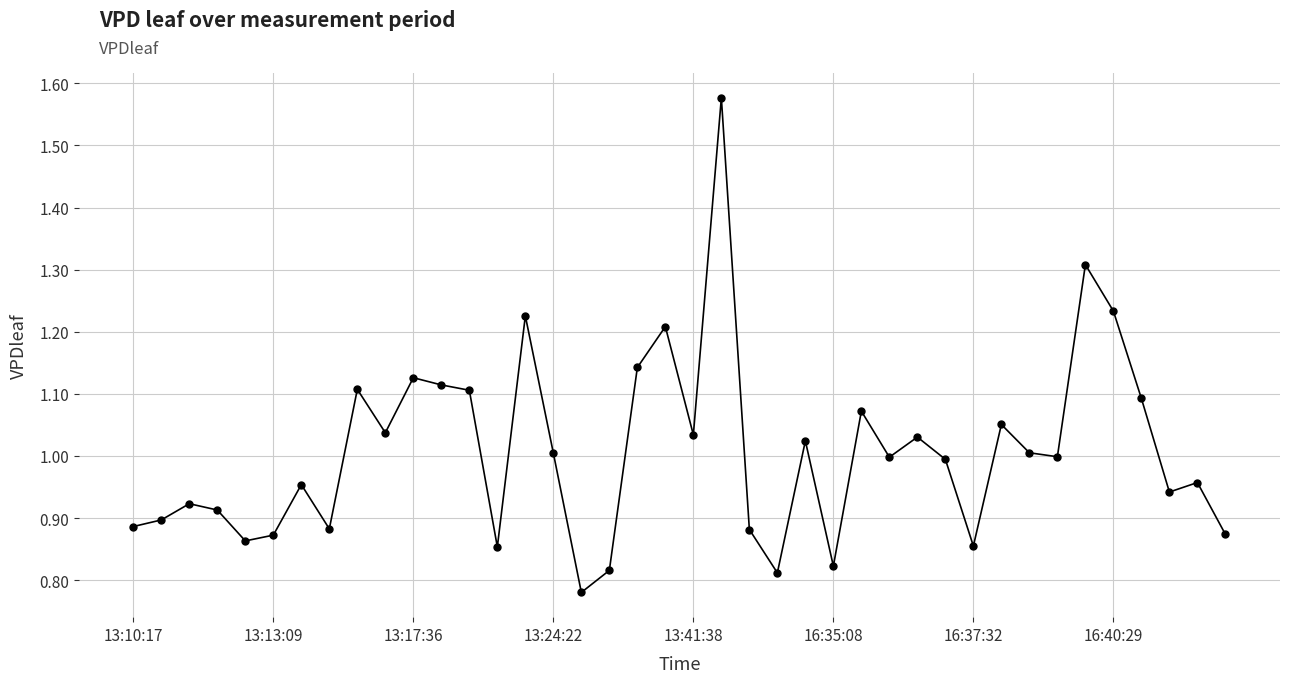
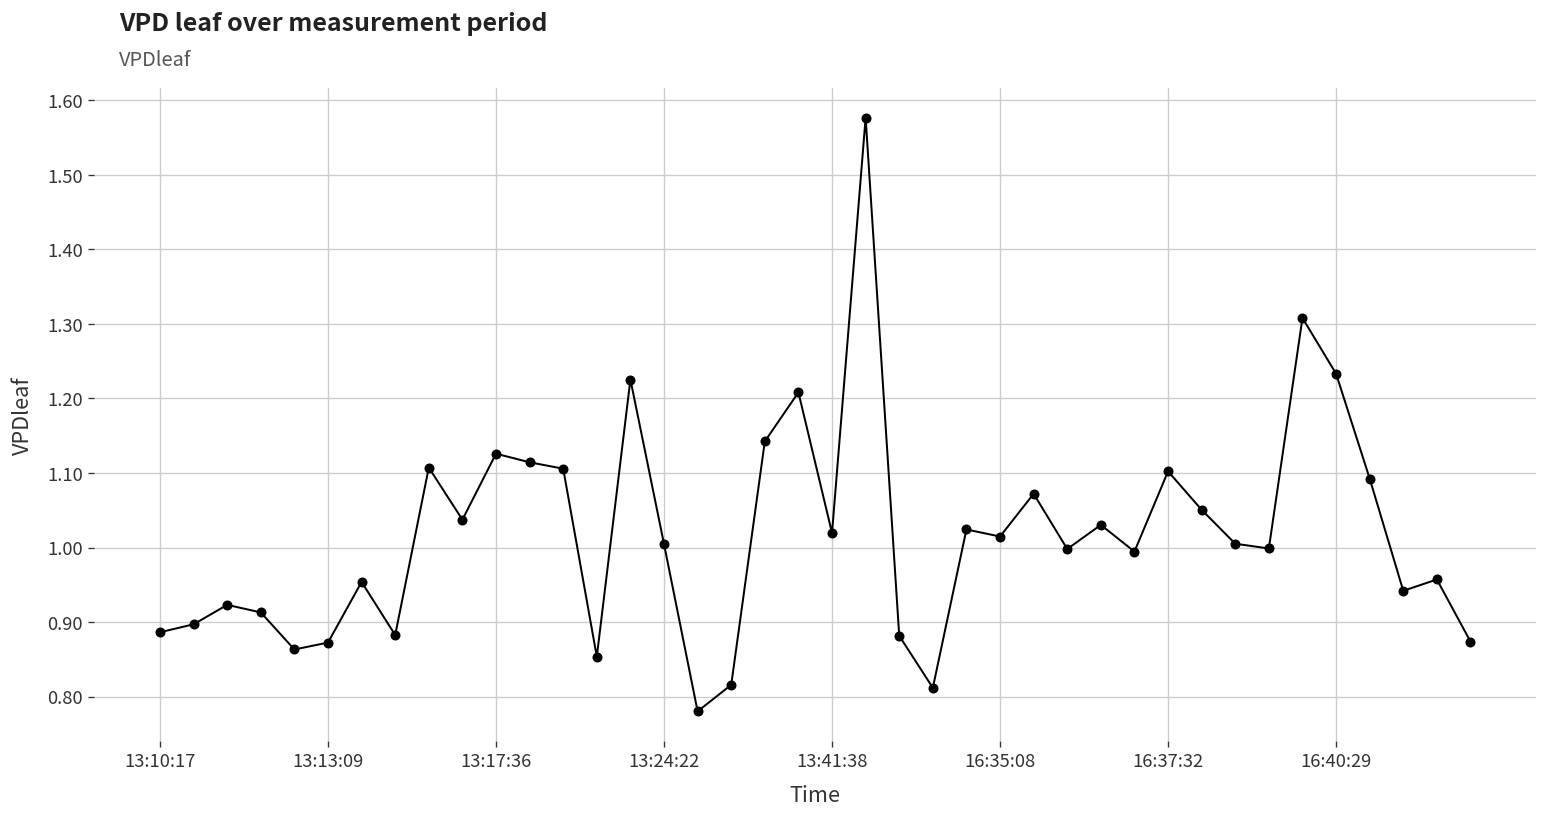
  {
    "13:10:17": 0.89,
    "13:13:09": 0.87,
    "13:17:36": 1.13,
    "13:24:22": 1.00,
-   "13:41:38": 1.03,
-   "16:35:08": 0.82,
-   "16:37:32": 0.85,
+   "13:41:38": 1.02,
+   "16:35:08": 1.01,
+   "16:37:32": 1.10,
    "16:40:29": 1.23
  }
